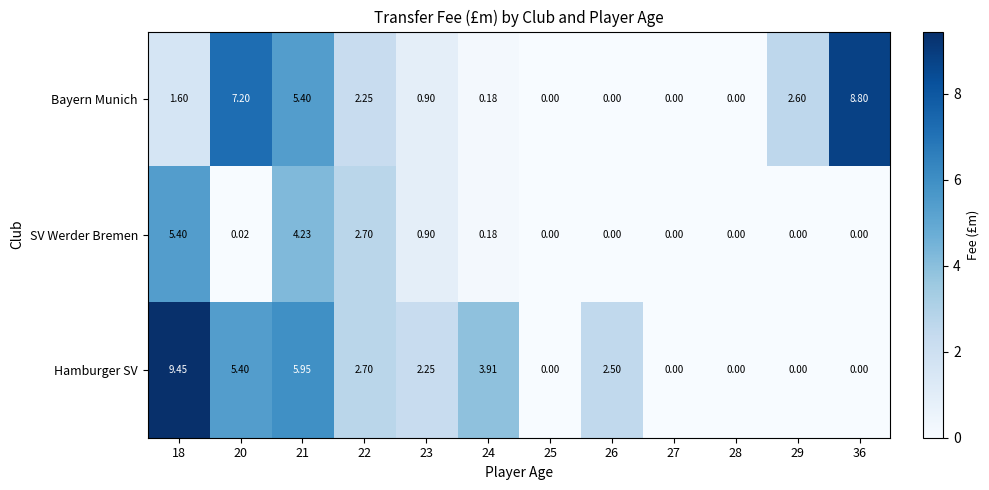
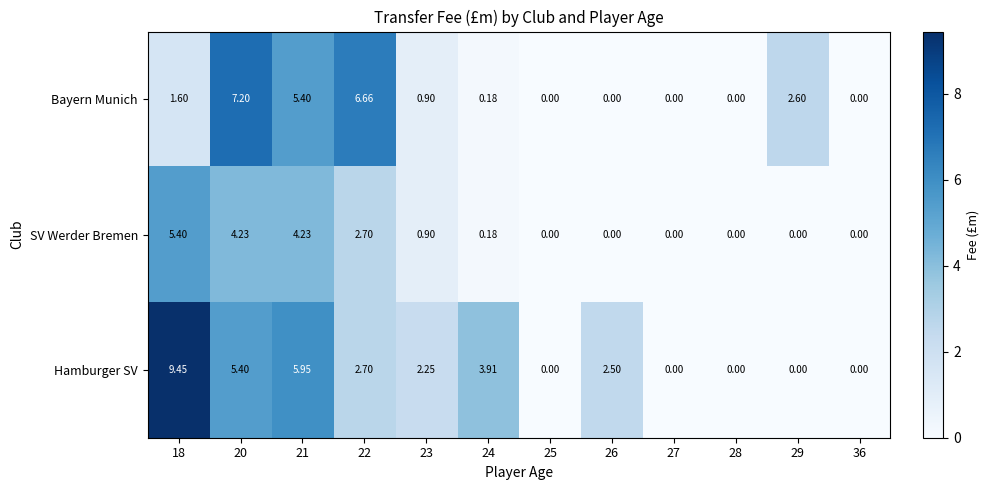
  {
    "Bayern Munich": {
      "18": 1.60,
      "20": 7.20,
      "21": 5.40,
-     "22": 2.25,
+     "22": 6.66,
      "23": 0.90,
      "24": 0.18,
      "25": 0.00,
      "26": 0.00,
      "27": 0.00,
      "28": 0.00,
      "29": 2.60,
-     "36": 8.80
+     "36": 0.00
    },
    "SV Werder Bremen": {
      "18": 5.40,
-     "20": 0.02,
+     "20": 4.23,
      "21": 4.23,
      "22": 2.70,
      "23": 0.90,
      "24": 0.18,
      "25": 0.00,
      "26": 0.00,
      "27": 0.00,
      "28": 0.00,
      "29": 0.00,
      "36": 0.00
    },
    "Hamburger SV": {
      "18": 9.45,
      "20": 5.40,
      "21": 5.95,
      "22": 2.70,
      "23": 2.25,
      "24": 3.91,
      "25": 0.00,
      "26": 2.50,
      "27": 0.00,
      "28": 0.00,
      "29": 0.00,
      "36": 0.00
    }
  }
